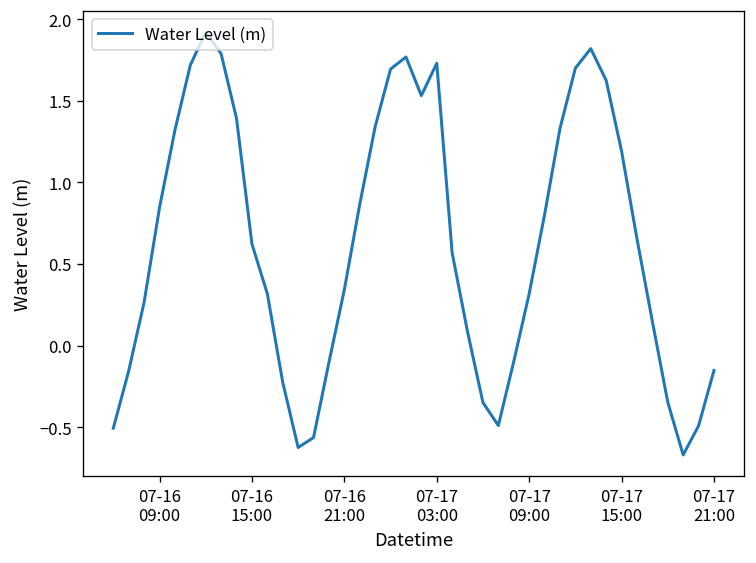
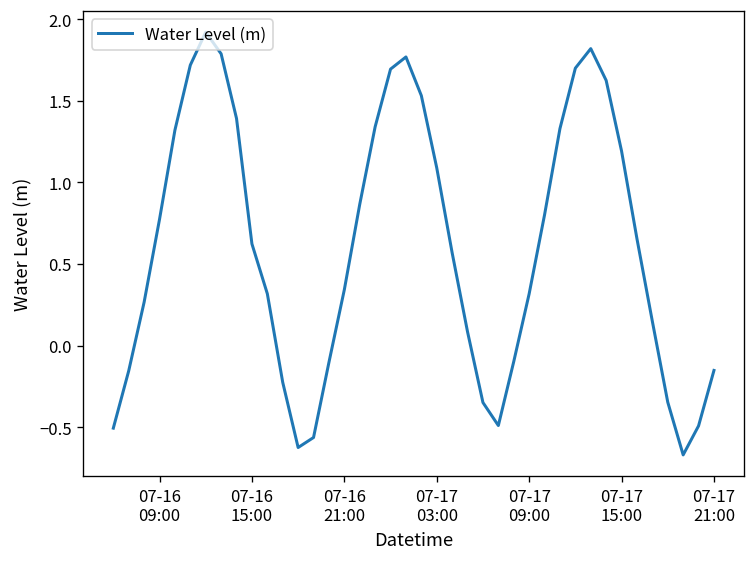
  {
-   "07-16 09:00": 0.85,
+   "07-16 09:00": 0.77,
    "07-16 15:00": 0.62,
    "07-16 21:00": 0.34,
-   "07-17 03:00": 1.73,
+   "07-17 03:00": 1.09,
    "07-17 09:00": 0.32,
    "07-17 15:00": 1.19,
    "07-17 21:00": -0.15
  }
